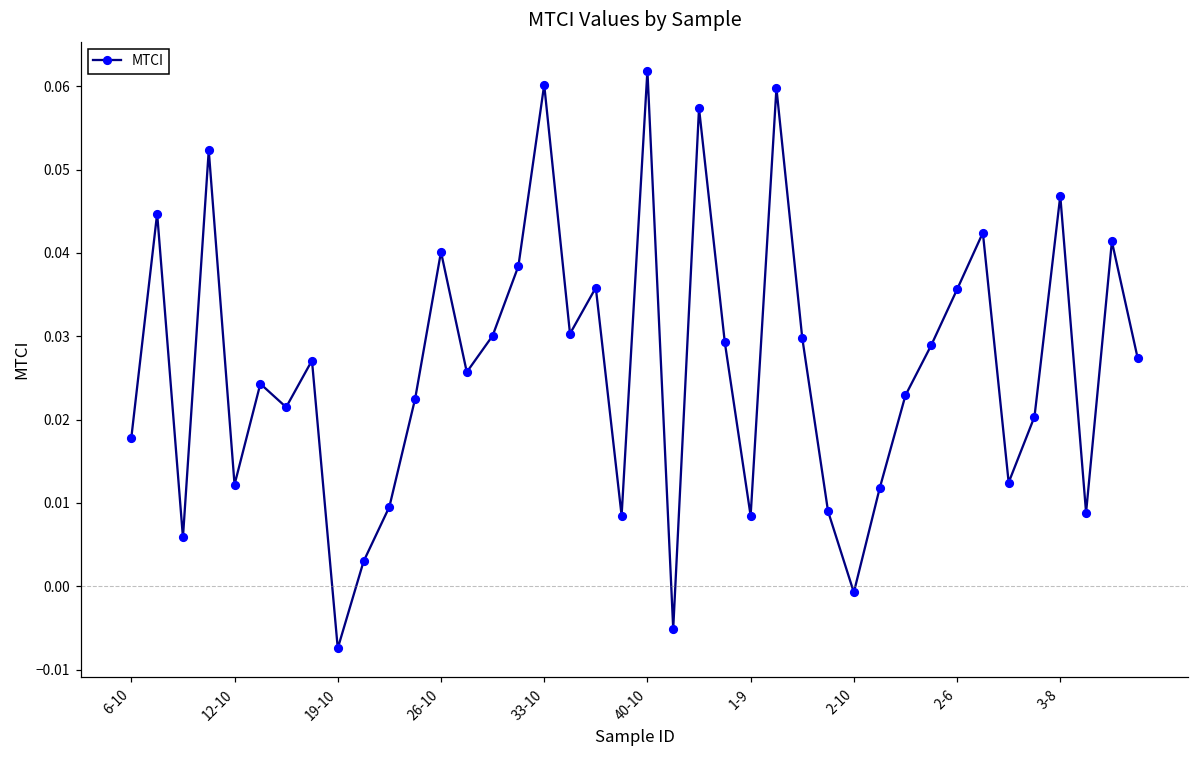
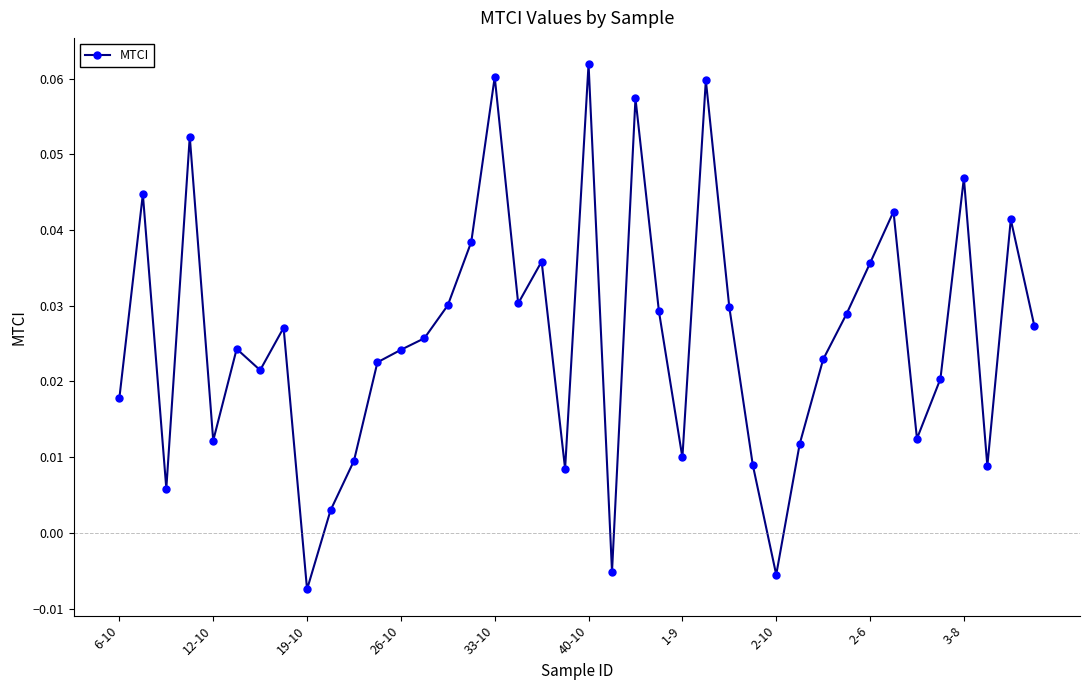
  {
    "6-10": 0.018,
    "12-10": 0.012,
    "19-10": -0.007,
-   "26-10": 0.040,
+   "26-10": 0.024,
    "33-10": 0.060,
    "40-10": 0.062,
-   "1-9": 0.008,
-   "2-10": -0.001,
+   "1-9": 0.010,
+   "2-10": -0.006,
    "2-6": 0.036,
    "3-8": 0.047
  }
